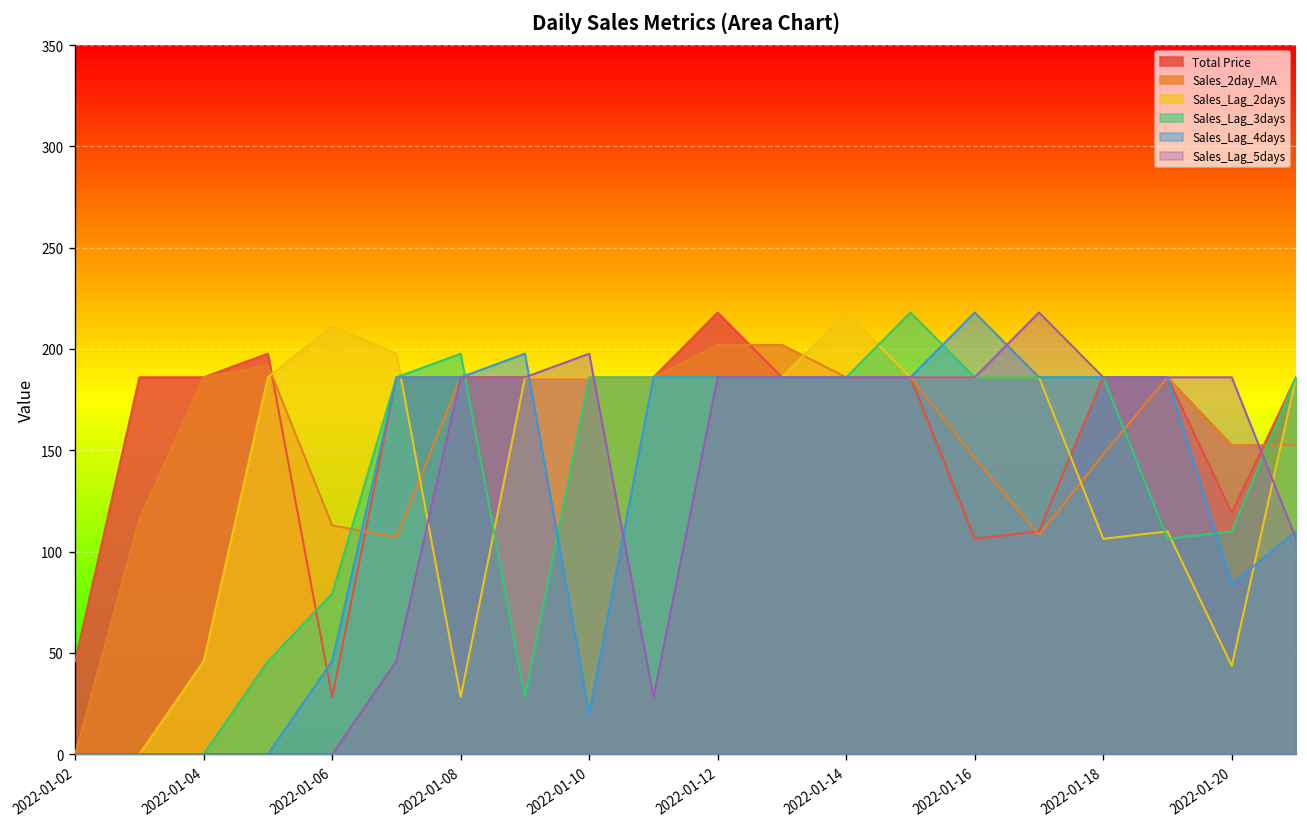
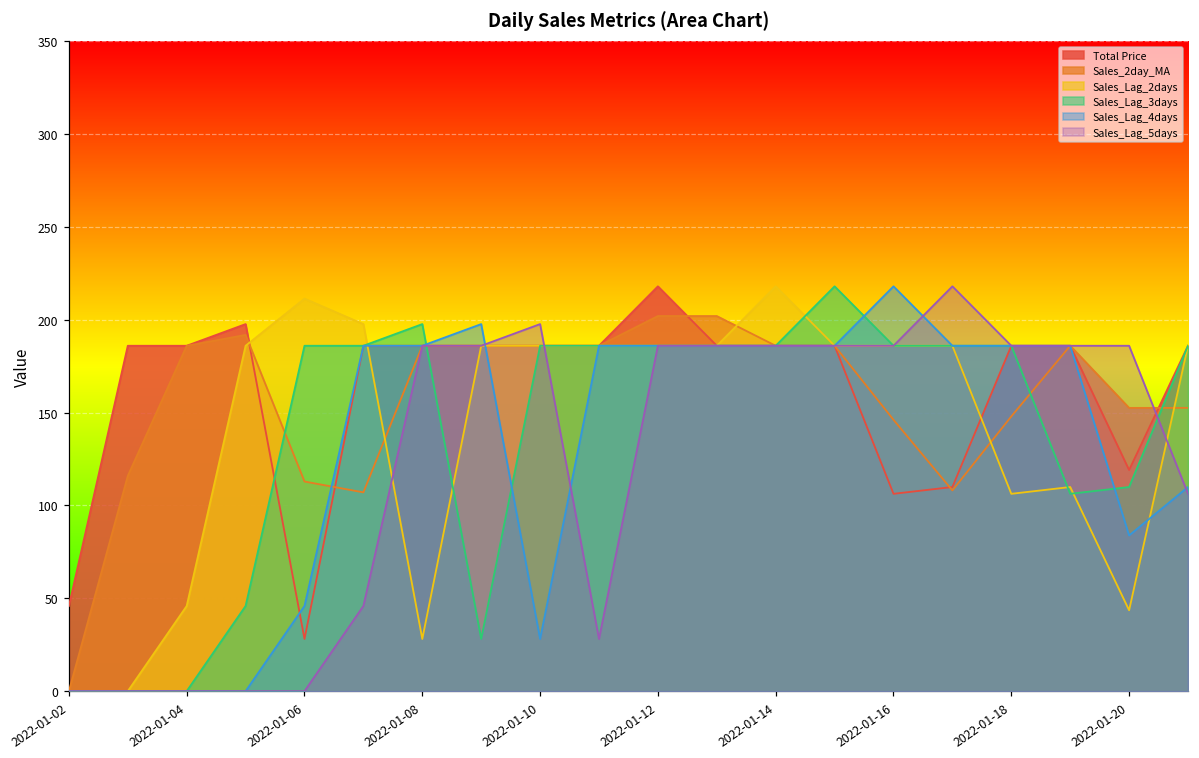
  {
    "Sales_Lag_2days": {
      "2022-01-04": 46,
      "2022-01-06": 211,
      "2022-01-08": 28,
      "2022-01-14": 218,
      "2022-01-18": 106,
      "2022-01-20": 44
    },
    "Sales_Lag_3days": {
-     "2022-01-06": 79,
+     "2022-01-06": 186,
      "2022-01-08": 198,
      "2022-01-20": 110
    },
    "Sales_Lag_4days": {
      "2022-01-06": 46,
-     "2022-01-10": 20,
+     "2022-01-10": 28,
      "2022-01-16": 218,
      "2022-01-20": 84
    },
    "Sales_Lag_5days": {
      "2022-01-06": 0,
      "2022-01-10": 198,
      "2022-01-20": 186
    }
  }
